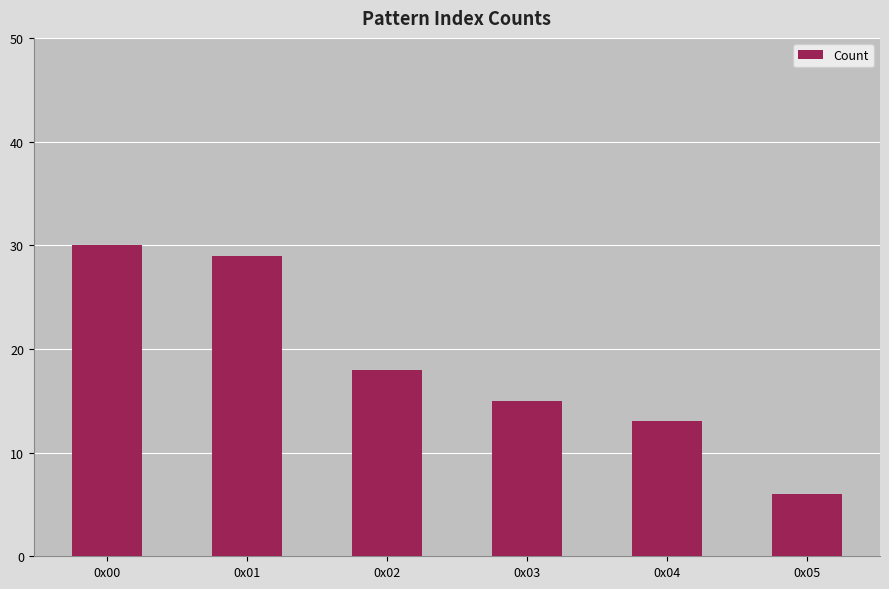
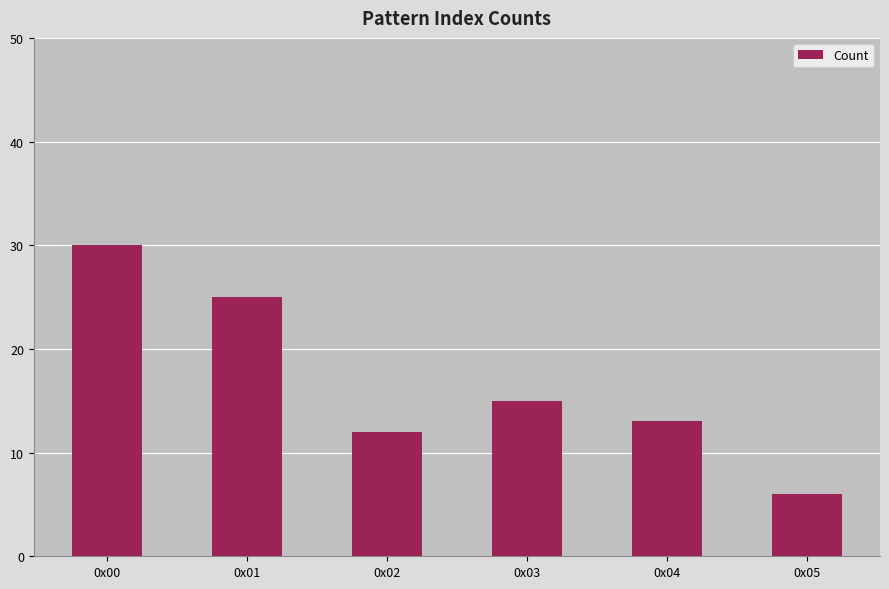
  {
    "0x00": 30,
-   "0x01": 29,
-   "0x02": 18,
+   "0x01": 25,
+   "0x02": 12,
    "0x03": 15,
    "0x04": 13,
    "0x05": 6
  }
